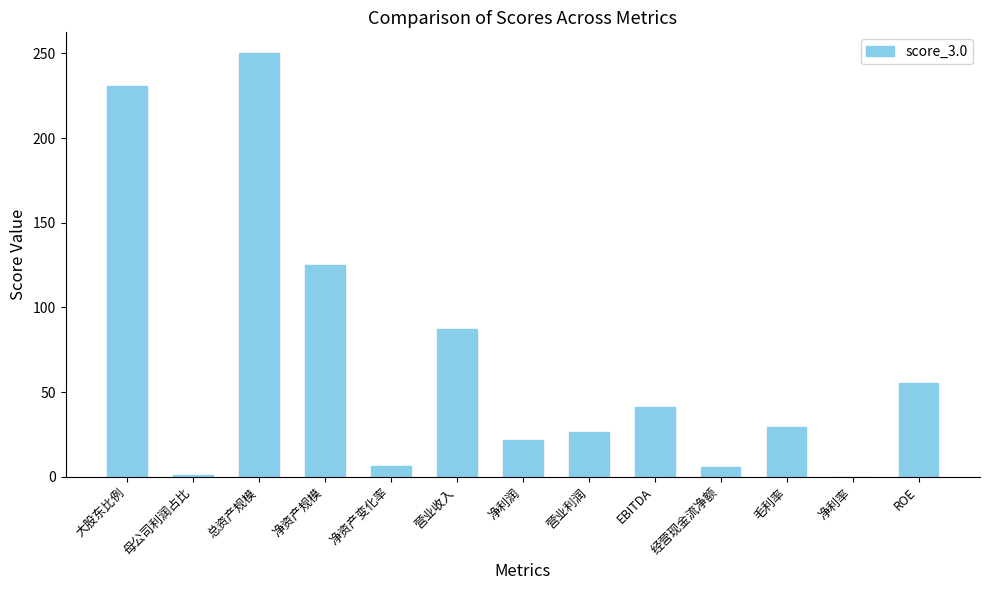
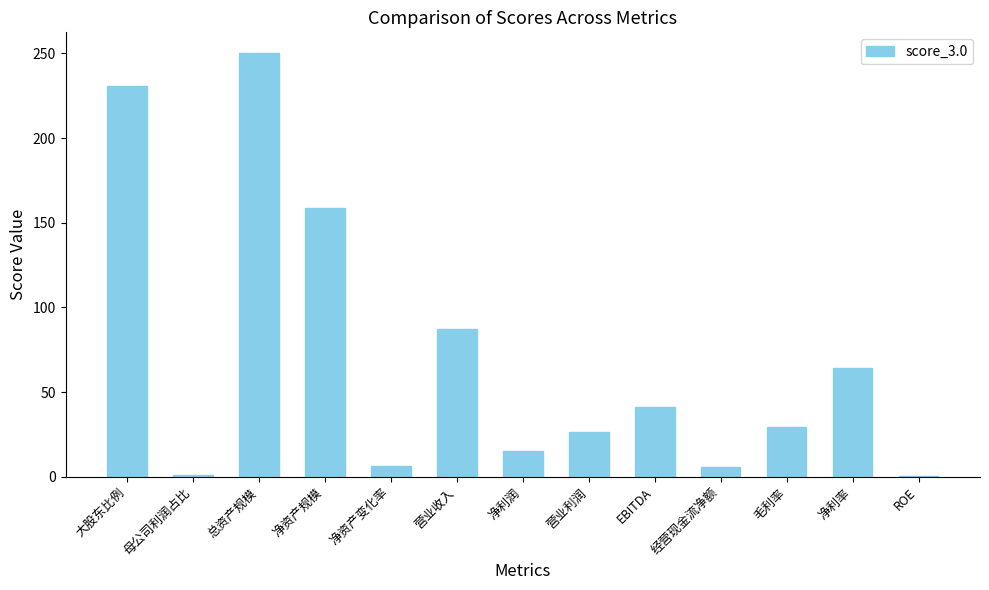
  {
    "大股东比例": 231,
    "总资产规模": 250,
-   "净资产规模": 125,
+   "净资产规模": 159,
    "净资产变化率": 6,
    "营业收入": 88,
-   "净利润": 22,
+   "净利润": 15,
    "营业利润": 26,
    "EBITDA": 41,
    "经营现金流净额": 5,
    "毛利率": 29,
-   "净利率": 0,
-   "ROE": 56
+   "净利率": 64,
+   "ROE": 0
  }
